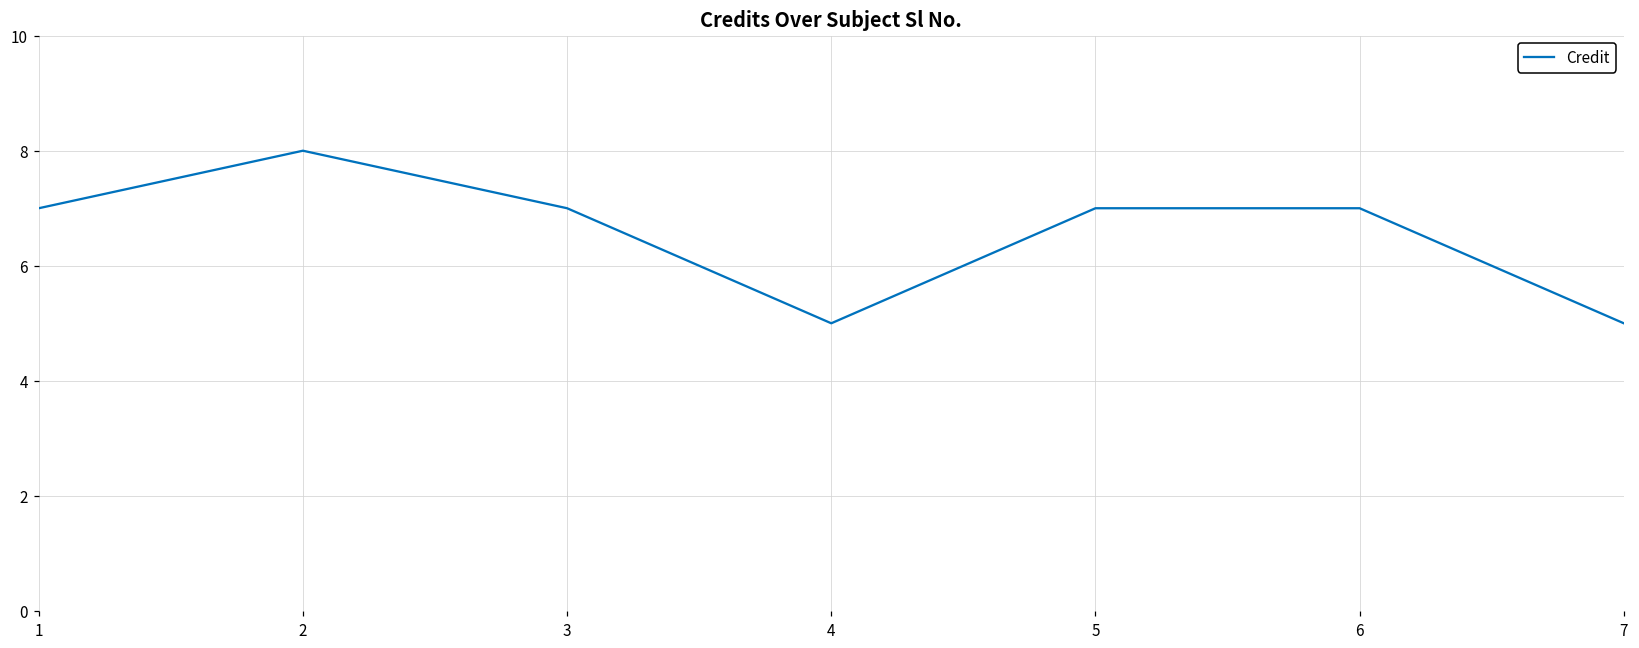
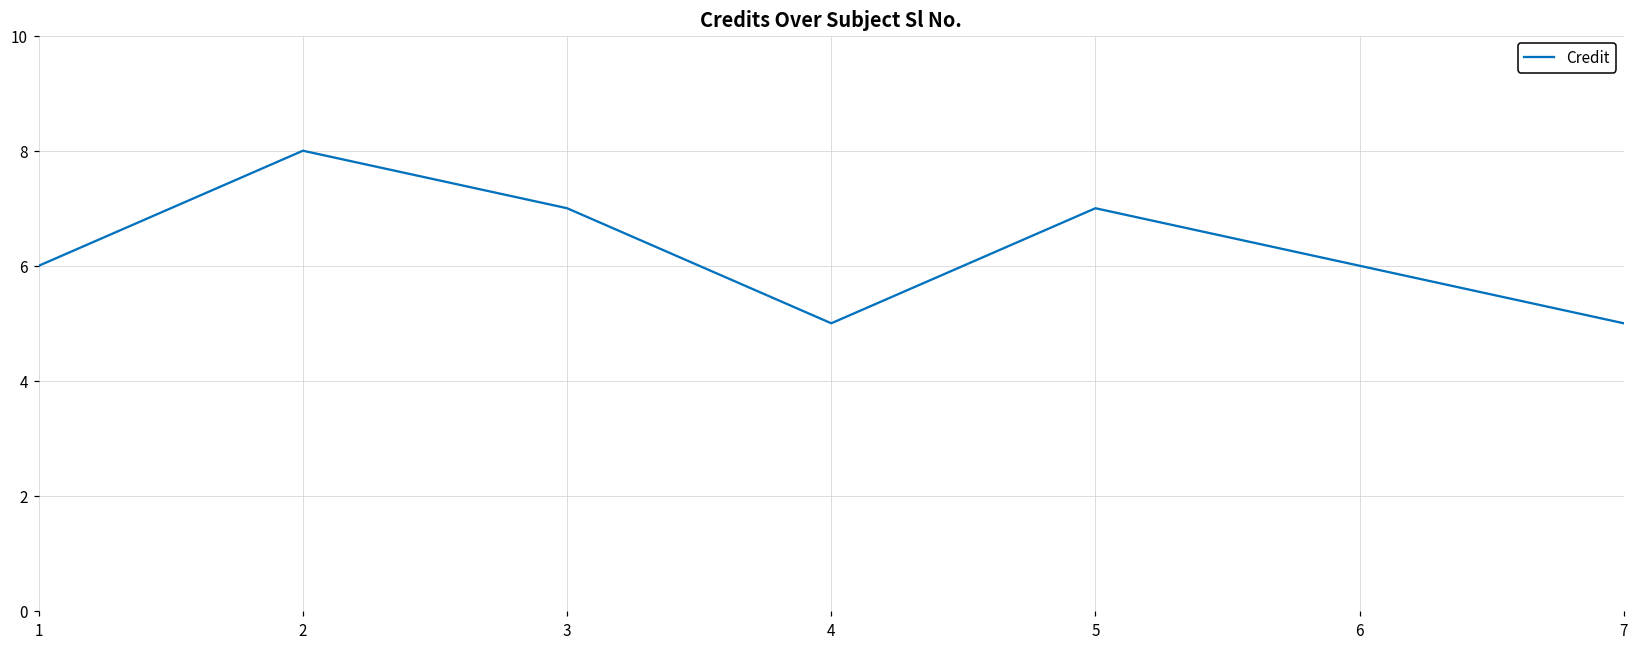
  {
-   "1": 7,
+   "1": 6,
    "2": 8,
    "3": 7,
    "4": 5,
    "5": 7,
-   "6": 7,
+   "6": 6,
    "7": 5
  }
